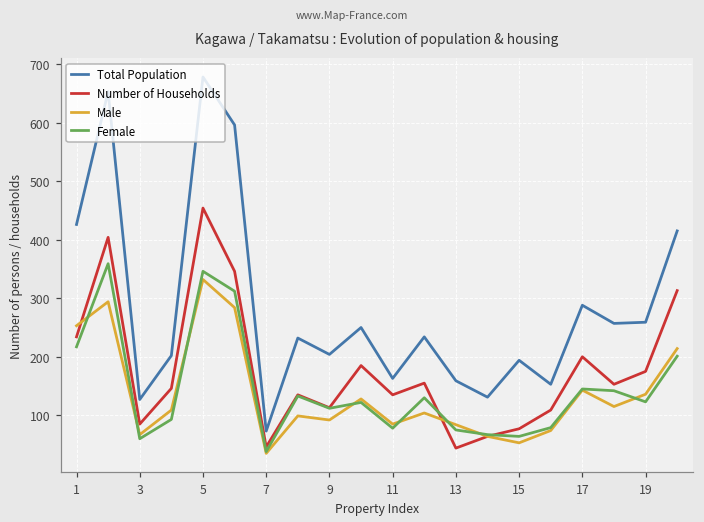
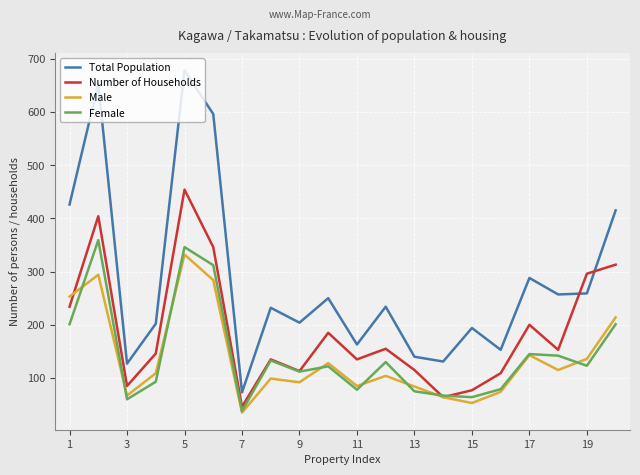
  {
    "Total Population": {
      "1": 430,
      "3": 130,
      "7": 70,
      "9": 200,
      "11": 160,
-     "13": 160,
+     "13": 140,
      "15": 190,
      "17": 290,
      "19": 260
    },
    "Number of Households": {
      "1": 230,
      "3": 90,
      "5": 450,
      "7": 50,
      "11": 140,
-     "13": 40,
+     "13": 120,
      "15": 80,
      "17": 200,
-     "19": 180
+     "19": 300
    },
    "Male": {
      "1": 250,
      "3": 70,
      "5": 330,
      "9": 90,
      "11": 90,
      "13": 80,
      "15": 50,
      "19": 140
    },
    "Female": {
-     "1": 220,
+     "1": 200,
      "3": 60,
      "5": 350,
      "11": 80,
      "13": 80,
      "15": 60,
      "19": 120
    }
  }
